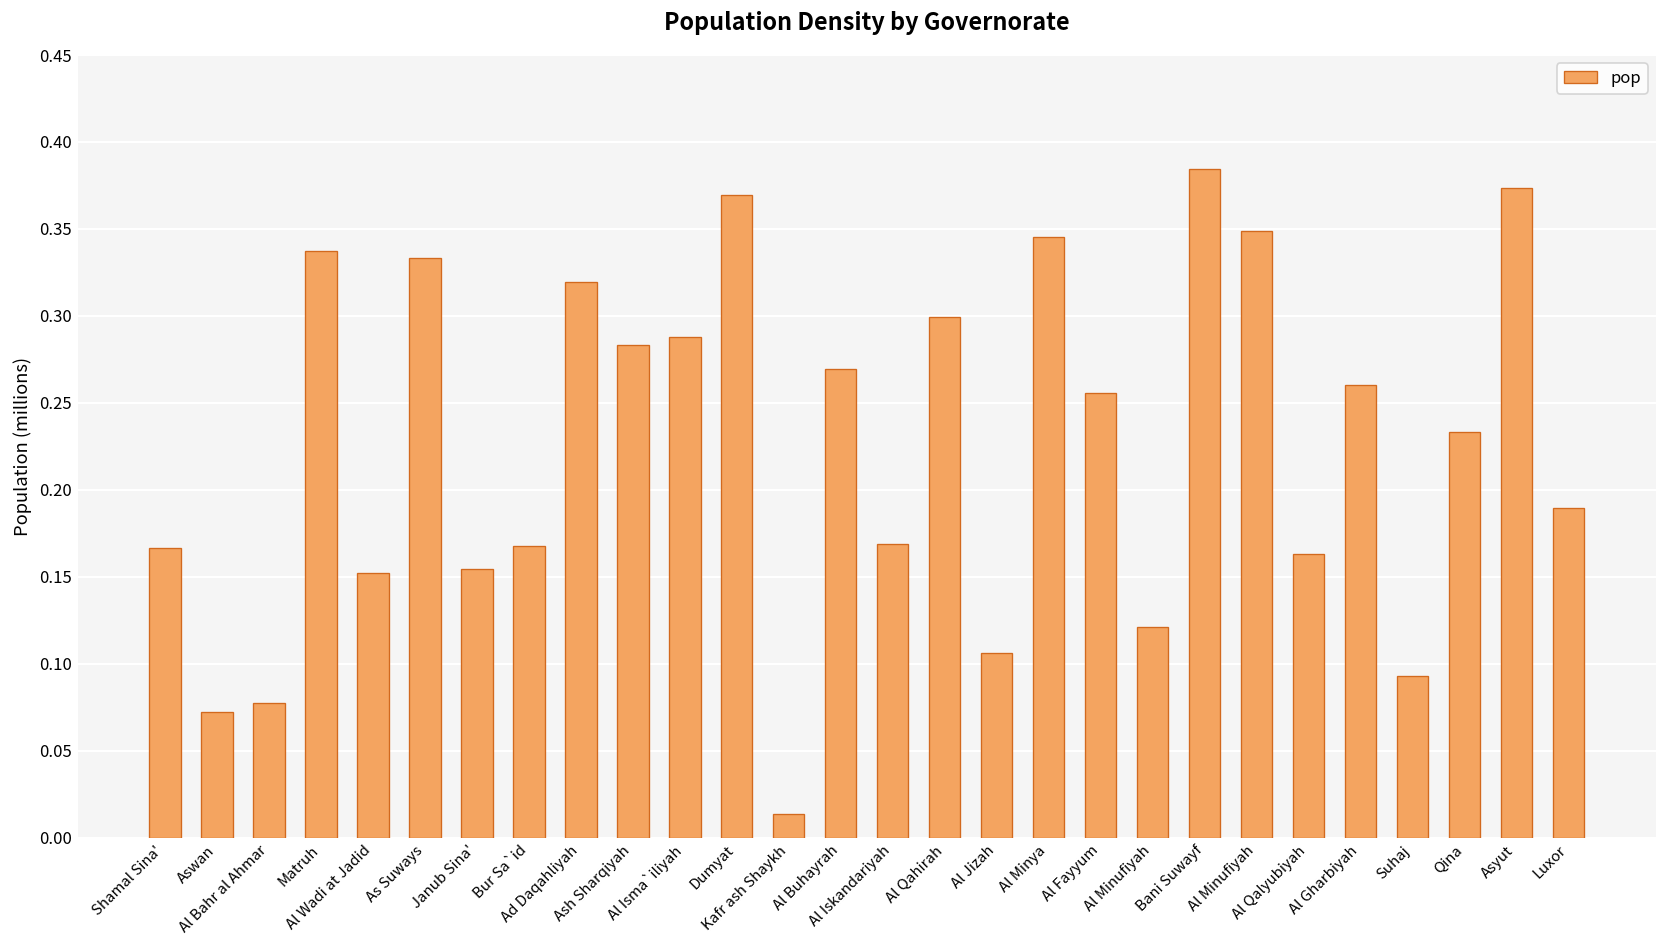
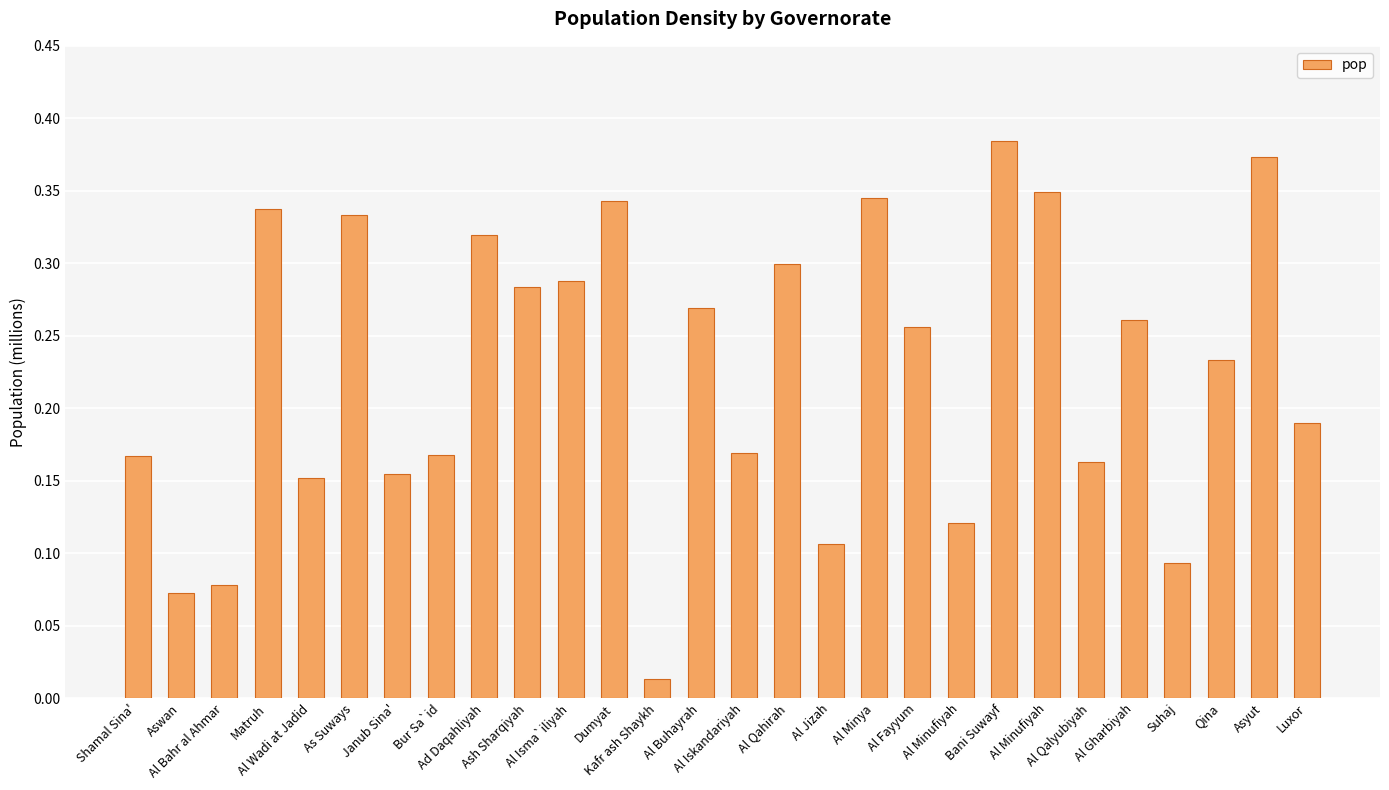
  {
    "Shamal Sina'": 0.167,
    "Aswan": 0.072,
    "Al Bahr al Ahmar": 0.078,
    "Matruh": 0.337,
    "Al Wadi at Jadid": 0.152,
    "As Suways": 0.333,
    "Janub Sina'": 0.154,
    "Bur Sa`id": 0.168,
    "Ad Daqahliyah": 0.319,
    "Ash Sharqiyah": 0.283,
    "Al Isma`iliyah": 0.288,
-   "Dumyat": 0.369,
+   "Dumyat": 0.343,
    "Kafr ash Shaykh": 0.013,
    "Al Buhayrah": 0.269,
    "Al Iskandariyah": 0.169,
    "Al Qahirah": 0.300,
    "Al Jizah": 0.106,
    "Al Minya": 0.345,
    "Al Fayyum": 0.256,
    "Bani Suwayf": 0.384,
    "Al Qalyubiyah": 0.163,
    "Al Gharbiyah": 0.261,
    "Suhaj": 0.093,
    "Qina": 0.233,
    "Asyut": 0.373,
    "Luxor": 0.190
  }
